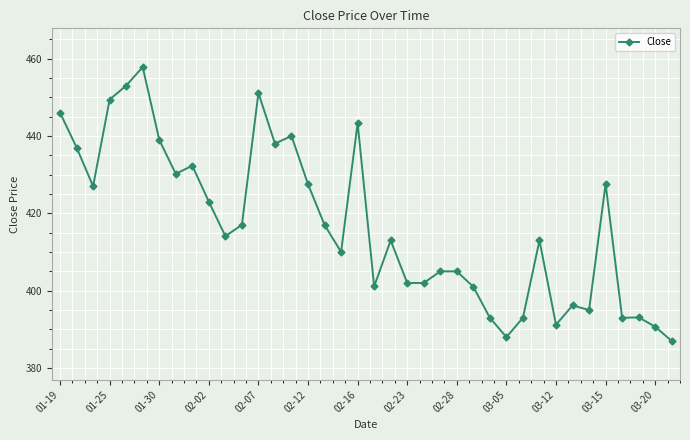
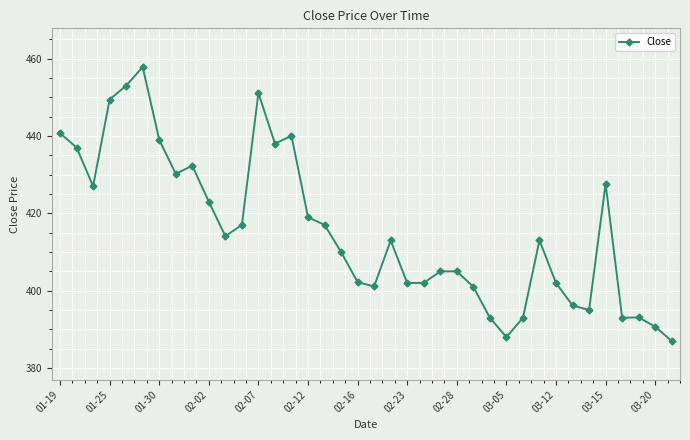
  {
-   "01-19": 446,
+   "01-19": 441,
    "01-25": 449,
    "01-30": 439,
    "02-02": 423,
    "02-07": 451,
-   "02-12": 428,
-   "02-16": 443,
+   "02-12": 419,
+   "02-16": 402,
    "02-23": 402,
    "02-28": 405,
    "03-05": 388,
-   "03-12": 391,
+   "03-12": 402,
    "03-15": 428,
    "03-20": 391
  }
